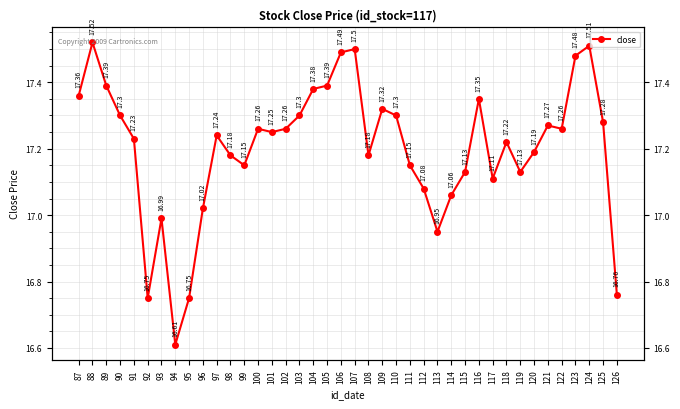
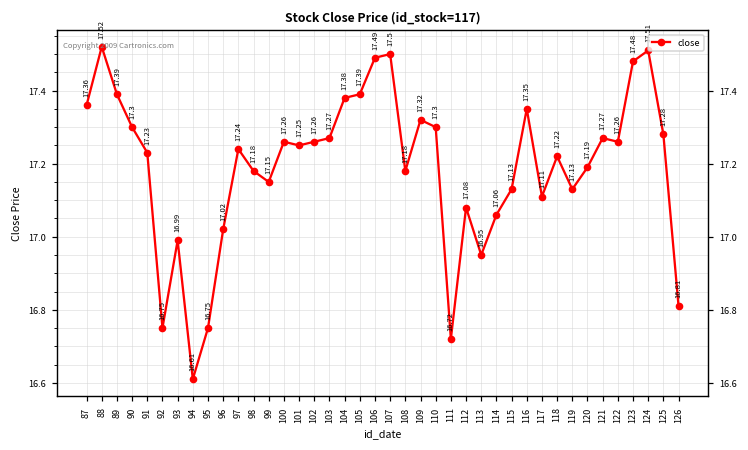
  {
    "87": 17.36,
    "88": 17.52,
    "89": 17.39,
    "90": 17.3,
    "91": 17.23,
    "92": 16.75,
    "93": 16.99,
    "94": 16.61,
    "95": 16.75,
    "96": 17.02,
    "97": 17.24,
    "98": 17.18,
    "99": 17.15,
    "100": 17.26,
    "101": 17.25,
    "102": 17.26,
-   "103": 17.3,
+   "103": 17.27,
    "104": 17.38,
    "105": 17.39,
    "106": 17.49,
    "107": 17.5,
    "108": 17.18,
    "109": 17.32,
    "110": 17.3,
-   "111": 17.15,
+   "111": 16.72,
    "112": 17.08,
    "113": 16.95,
    "114": 17.06,
    "115": 17.13,
    "116": 17.35,
    "117": 17.11,
    "118": 17.22,
    "119": 17.13,
    "120": 17.19,
    "121": 17.27,
    "122": 17.26,
    "123": 17.48,
    "125": 17.28,
-   "126": 16.76
+   "126": 16.81
  }
